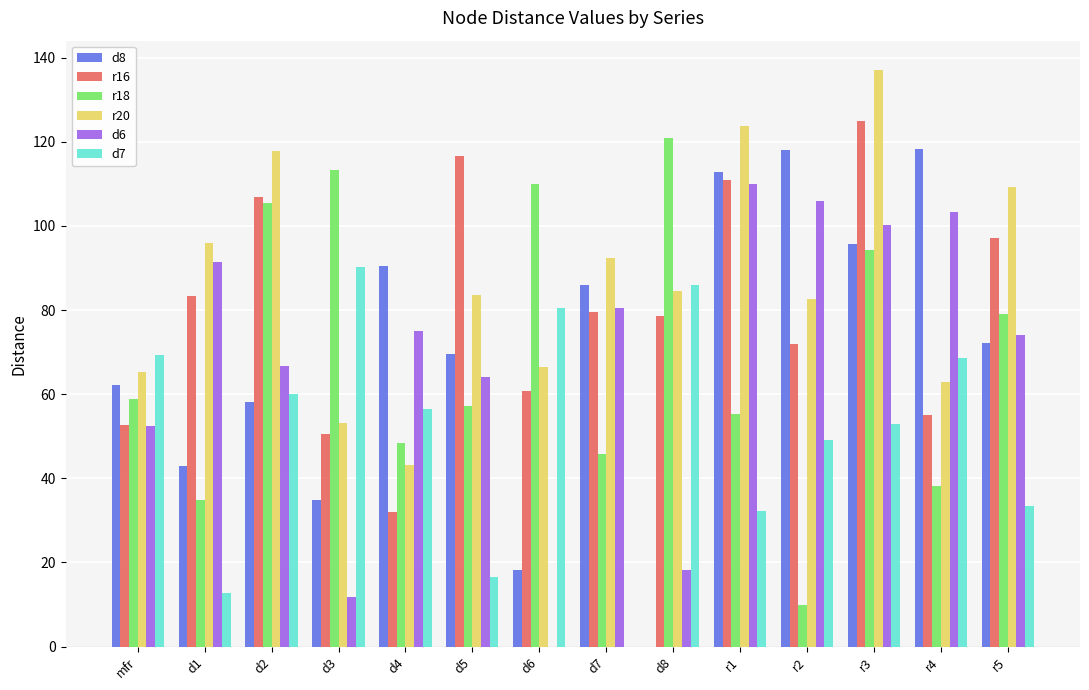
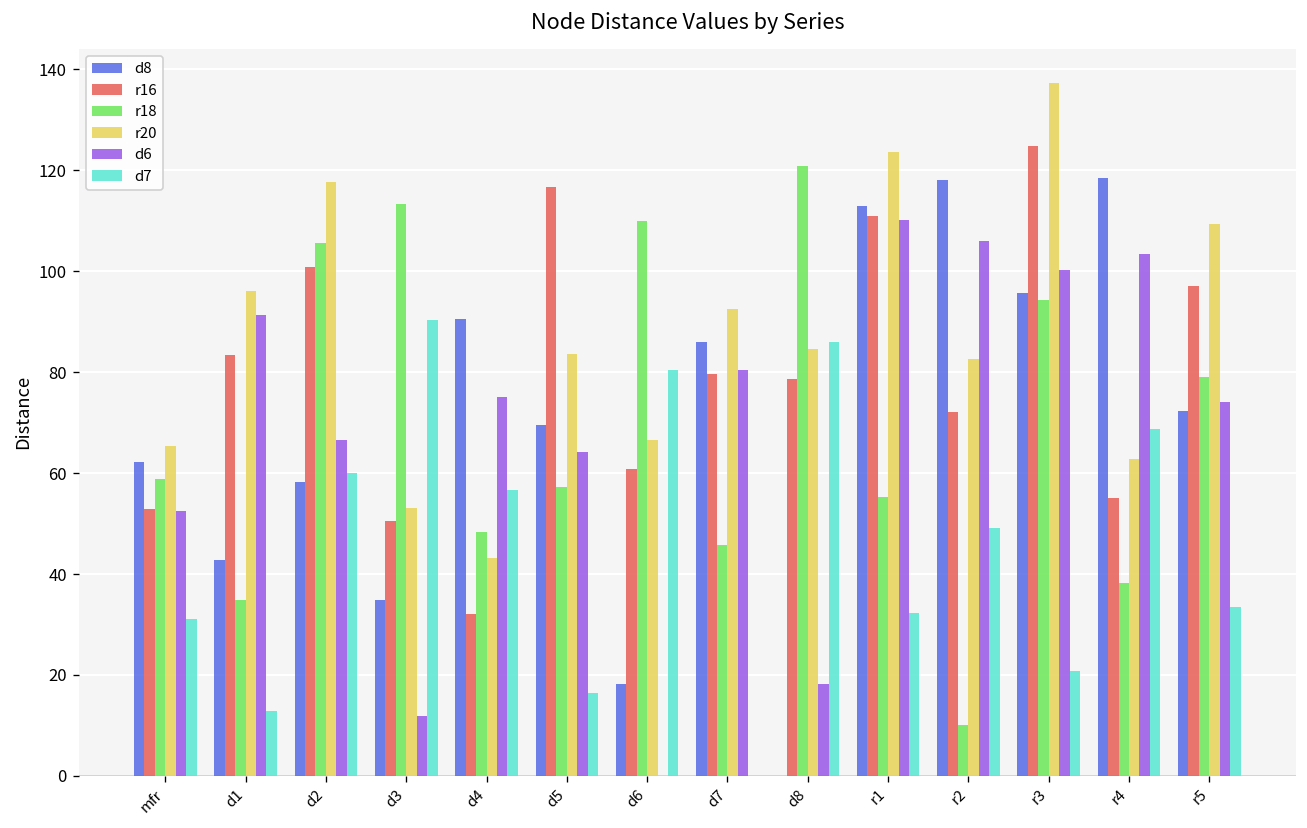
  {
    "d8": {
      "mfr": 62,
      "d1": 43,
      "d2": 58,
      "d3": 35,
      "d4": 90,
      "d5": 70,
      "d6": 18,
      "d7": 86,
      "d8": 0,
      "r1": 113,
      "r2": 118,
      "r3": 96,
      "r4": 118,
      "r5": 72
    },
    "r16": {
      "mfr": 53,
      "d1": 83,
-     "d2": 107,
+     "d2": 101,
      "d3": 50,
      "d4": 32,
      "d5": 117,
      "d6": 61,
      "d7": 80,
      "d8": 79,
      "r1": 111,
      "r2": 72,
      "r3": 125,
      "r4": 55,
      "r5": 97
    },
    "r18": {
      "mfr": 59,
      "d1": 35,
      "d2": 106,
      "d3": 113,
      "d4": 48,
      "d5": 57,
      "d6": 110,
      "d7": 46,
      "d8": 121,
      "r1": 55,
      "r2": 10,
      "r3": 94,
      "r4": 38,
      "r5": 79
    },
    "r20": {
      "mfr": 65,
      "d1": 96,
      "d2": 118,
      "d3": 53,
      "d4": 43,
      "d5": 84,
      "d6": 66,
      "d7": 92,
      "d8": 85,
      "r1": 124,
      "r2": 83,
      "r3": 137,
      "r4": 63,
      "r5": 109
    },
    "d6": {
      "mfr": 52,
      "d1": 91,
      "d2": 67,
      "d3": 12,
      "d4": 75,
      "d5": 64,
      "d6": 0,
      "d7": 80,
      "d8": 18,
      "r1": 110,
      "r2": 106,
      "r3": 100,
      "r4": 103,
      "r5": 74
    },
    "d7": {
-     "mfr": 69,
+     "mfr": 31,
      "d1": 13,
      "d2": 60,
      "d3": 90,
      "d4": 57,
      "d5": 16,
      "d6": 80,
      "d7": 0,
      "d8": 86,
      "r1": 32,
      "r2": 49,
-     "r3": 53,
+     "r3": 21,
      "r4": 69,
      "r5": 34
    }
  }
